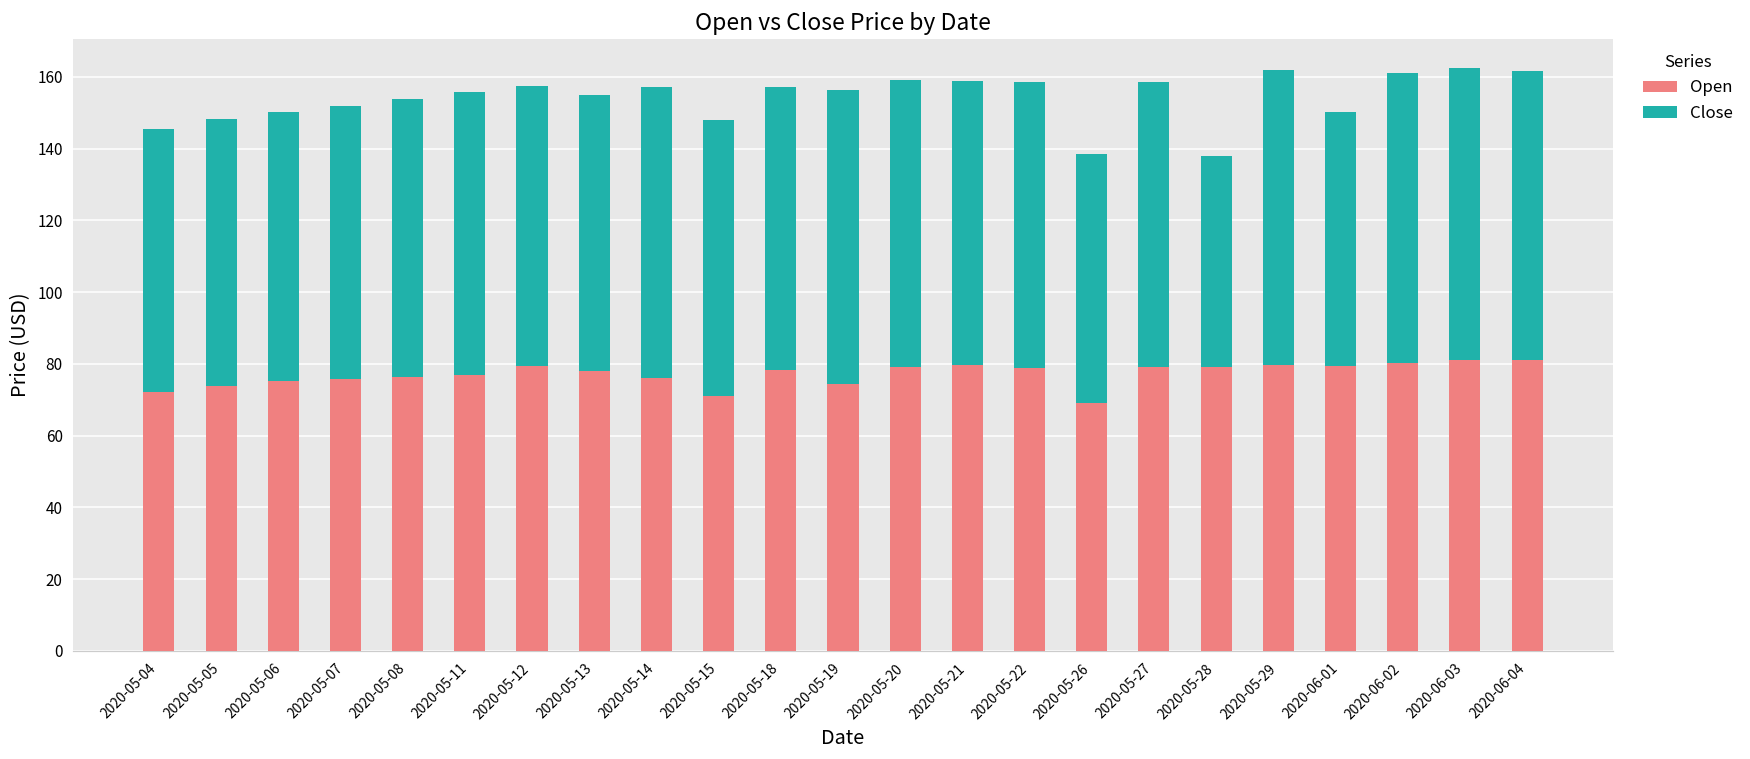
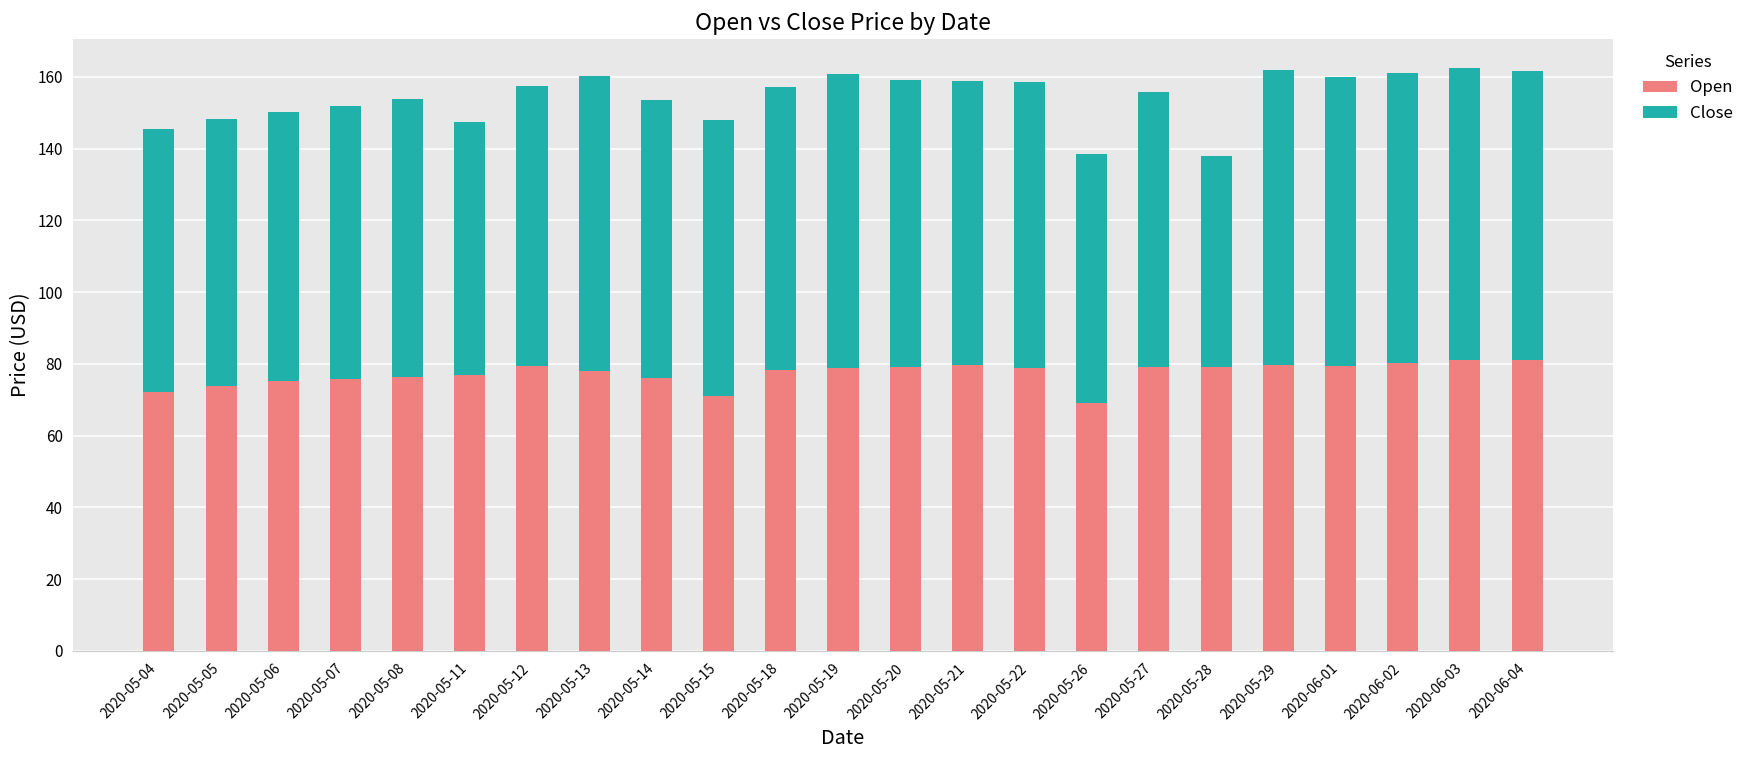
  {
    "Open": {
      "2020-05-04": 72,
      "2020-05-05": 74,
      "2020-05-06": 75,
      "2020-05-07": 76,
      "2020-05-08": 76,
      "2020-05-11": 77,
      "2020-05-12": 79,
      "2020-05-13": 78,
      "2020-05-14": 76,
      "2020-05-15": 71,
      "2020-05-18": 78,
-     "2020-05-19": 74,
+     "2020-05-19": 79,
      "2020-05-20": 79,
      "2020-05-21": 80,
      "2020-05-22": 79,
      "2020-05-26": 69,
      "2020-05-27": 79,
      "2020-05-28": 79,
      "2020-05-29": 80,
      "2020-06-01": 79,
      "2020-06-02": 80,
      "2020-06-03": 81,
      "2020-06-04": 81
    },
    "Close": {
      "2020-05-04": 73,
      "2020-05-05": 74,
      "2020-05-06": 75,
      "2020-05-07": 76,
      "2020-05-08": 78,
-     "2020-05-11": 79,
+     "2020-05-11": 70,
      "2020-05-12": 78,
-     "2020-05-13": 77,
-     "2020-05-14": 81,
+     "2020-05-13": 82,
+     "2020-05-14": 77,
      "2020-05-15": 77,
      "2020-05-18": 79,
      "2020-05-19": 82,
      "2020-05-20": 80,
      "2020-05-21": 79,
      "2020-05-22": 80,
      "2020-05-26": 69,
-     "2020-05-27": 80,
+     "2020-05-27": 77,
      "2020-05-28": 59,
      "2020-05-29": 82,
-     "2020-06-01": 71,
+     "2020-06-01": 80,
      "2020-06-02": 81,
      "2020-06-03": 81,
      "2020-06-04": 81
    }
  }
